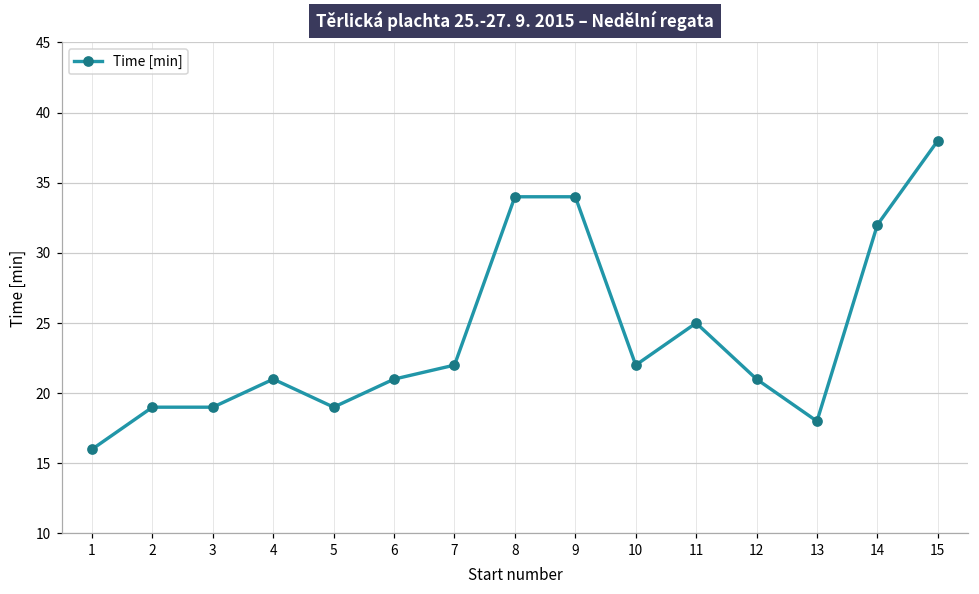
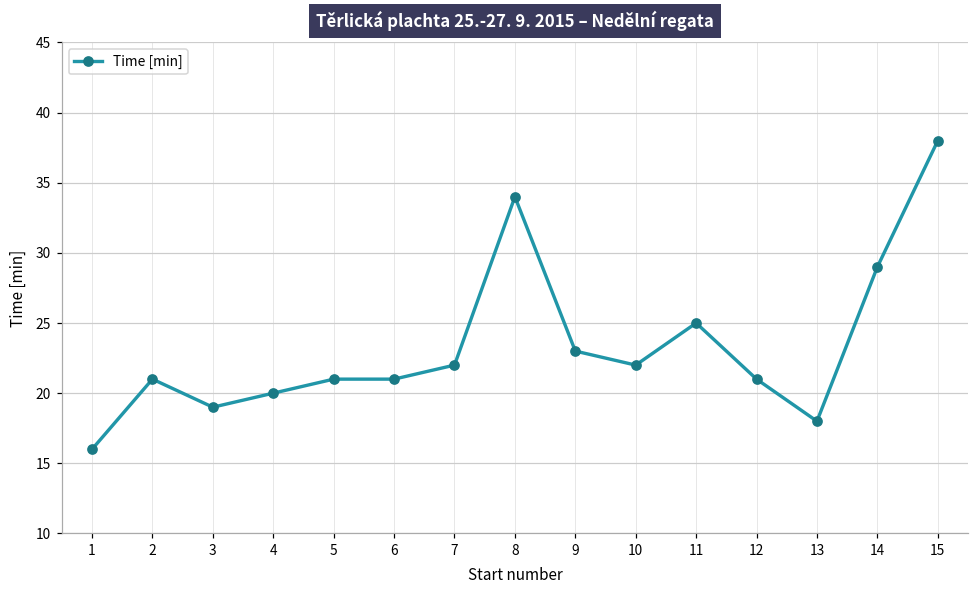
  {
    "1": 16,
-   "2": 19,
+   "2": 21,
    "3": 19,
-   "4": 21,
-   "5": 19,
+   "4": 20,
+   "5": 21,
    "6": 21,
    "7": 22,
    "8": 34,
-   "9": 34,
+   "9": 23,
    "10": 22,
    "11": 25,
    "12": 21,
    "13": 18,
-   "14": 32,
+   "14": 29,
    "15": 38
  }
